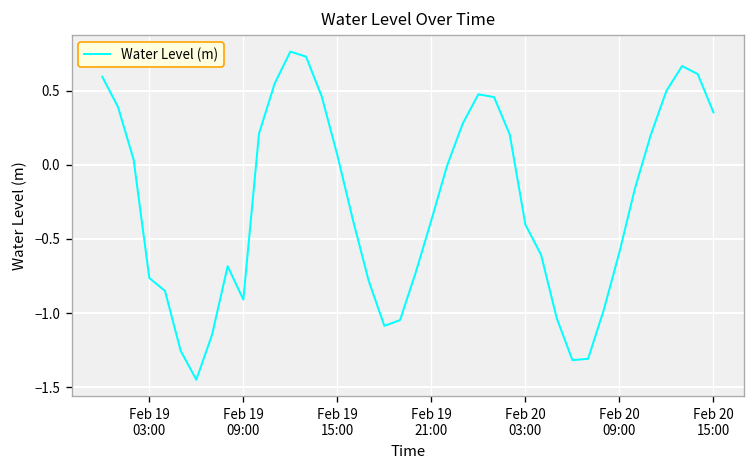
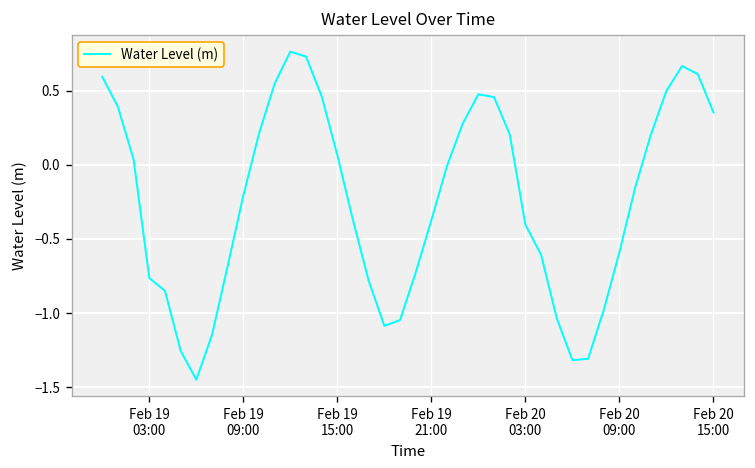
  {
    "Feb 19 03:00": -0.76,
-   "Feb 19 09:00": -0.91,
+   "Feb 19 09:00": -0.21,
    "Feb 19 15:00": 0.06,
    "Feb 19 21:00": -0.37,
    "Feb 20 03:00": -0.40,
    "Feb 20 09:00": -0.59,
    "Feb 20 15:00": 0.35
  }
